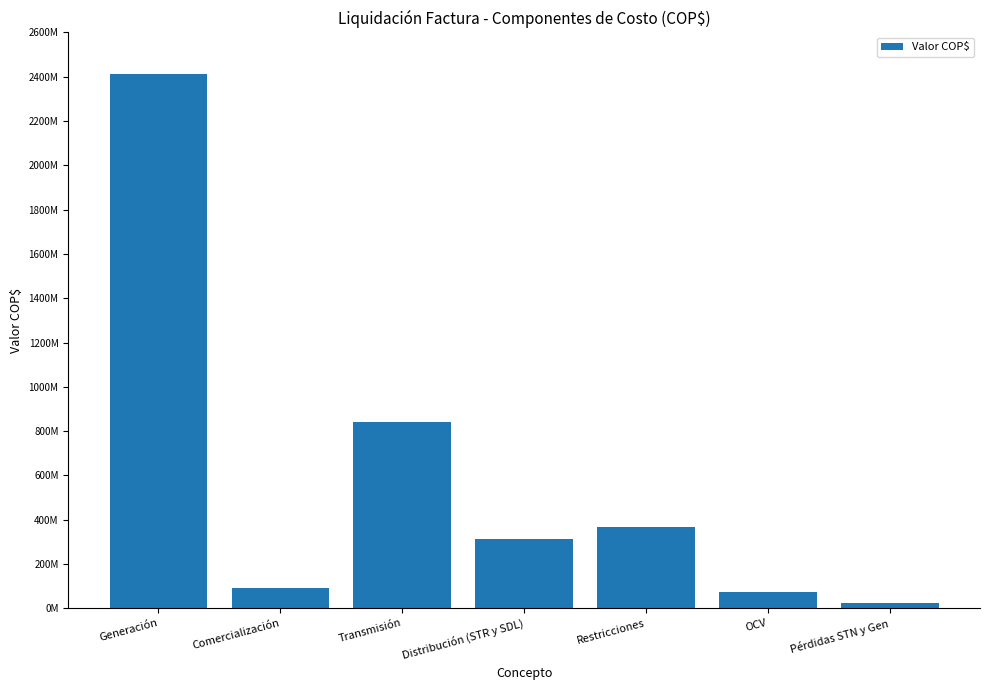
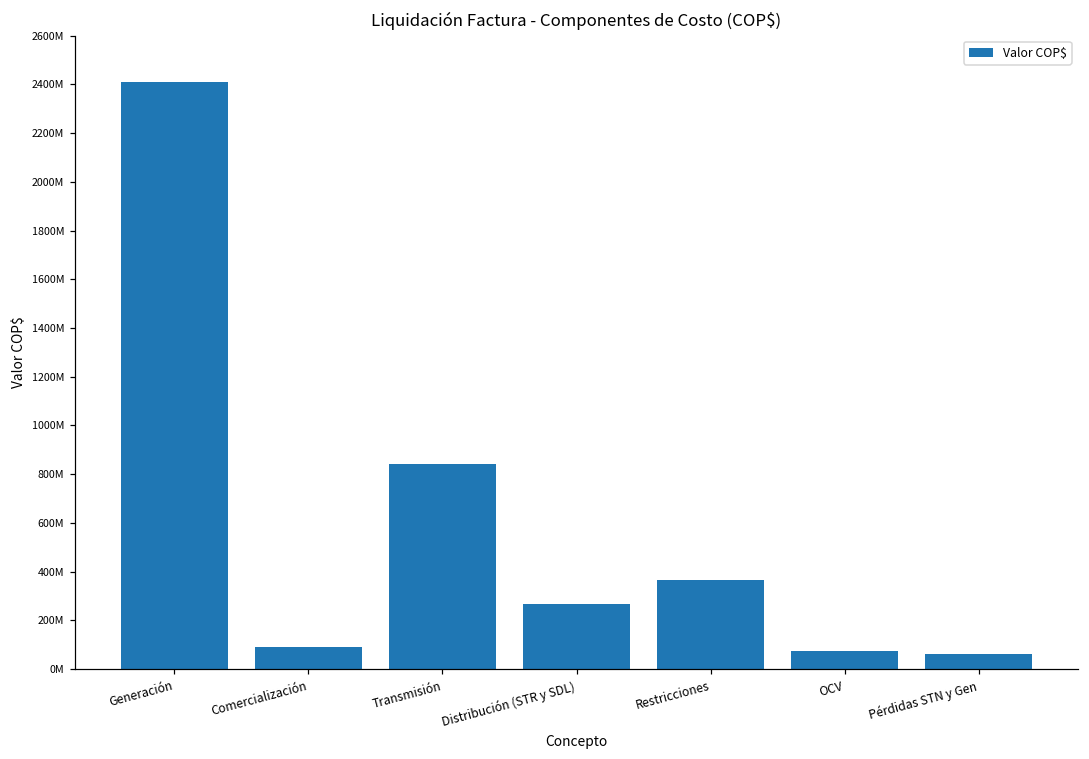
  {
    "Generación": 2410000000,
    "Comercialización": 90000000,
    "Transmisión": 840000000,
-   "Distribución (STR y SDL)": 310000000,
+   "Distribución (STR y SDL)": 270000000,
    "Restricciones": 370000000,
    "OCV": 70000000,
-   "Pérdidas STN y Gen": 20000000
+   "Pérdidas STN y Gen": 60000000
  }
